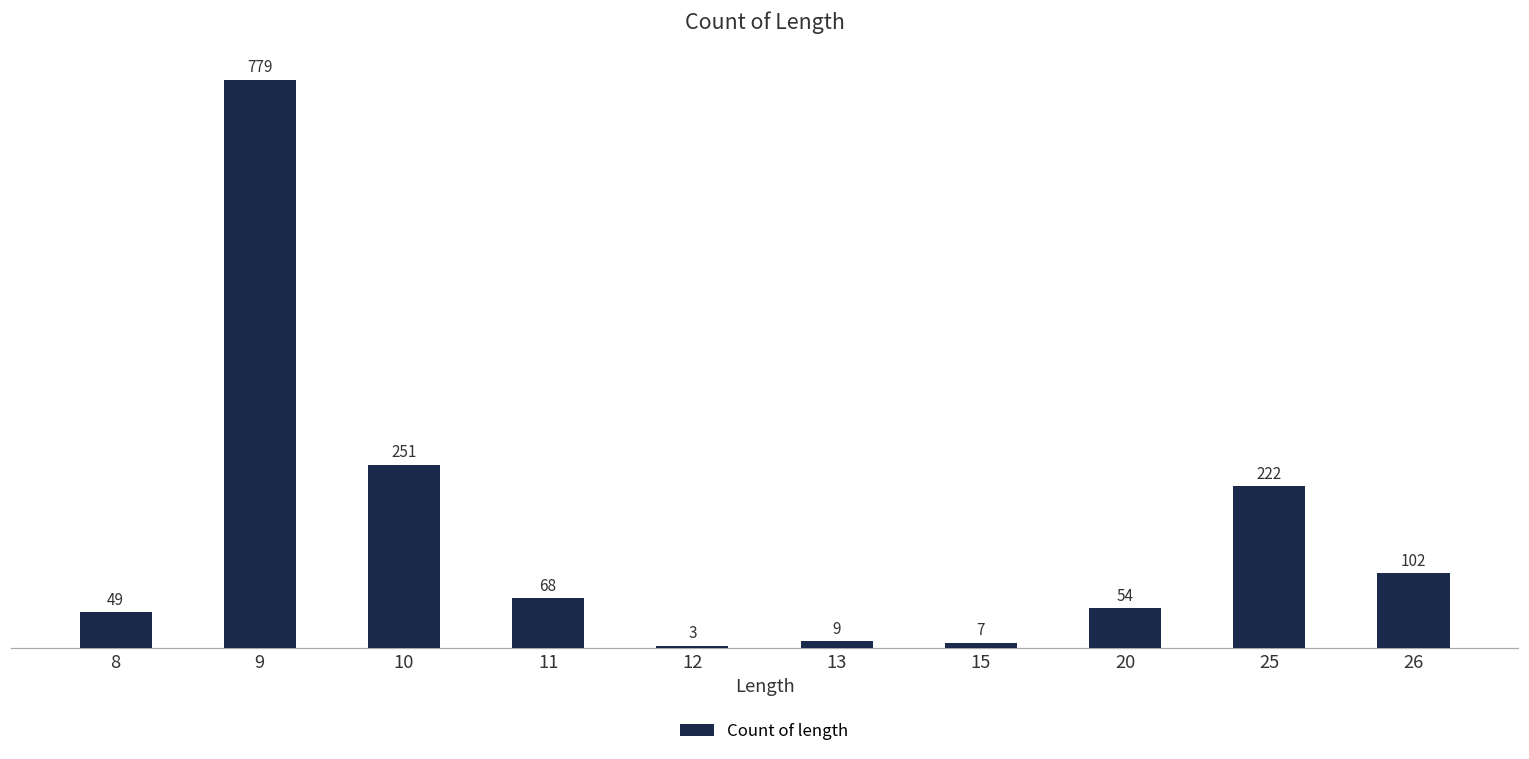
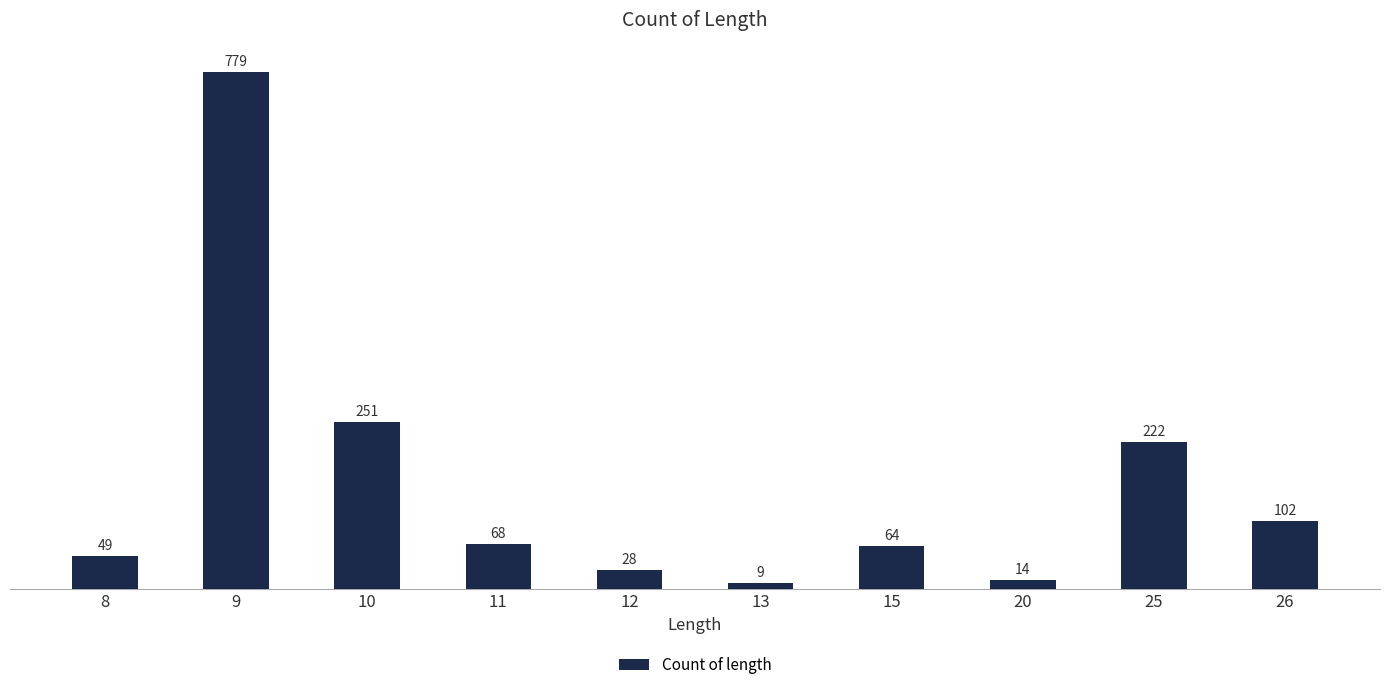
  {
    "8": 49,
    "9": 779,
    "10": 251,
    "11": 68,
-   "12": 3,
+   "12": 28,
    "13": 9,
-   "15": 7,
-   "20": 54,
+   "15": 64,
+   "20": 14,
    "25": 222,
    "26": 102
  }
